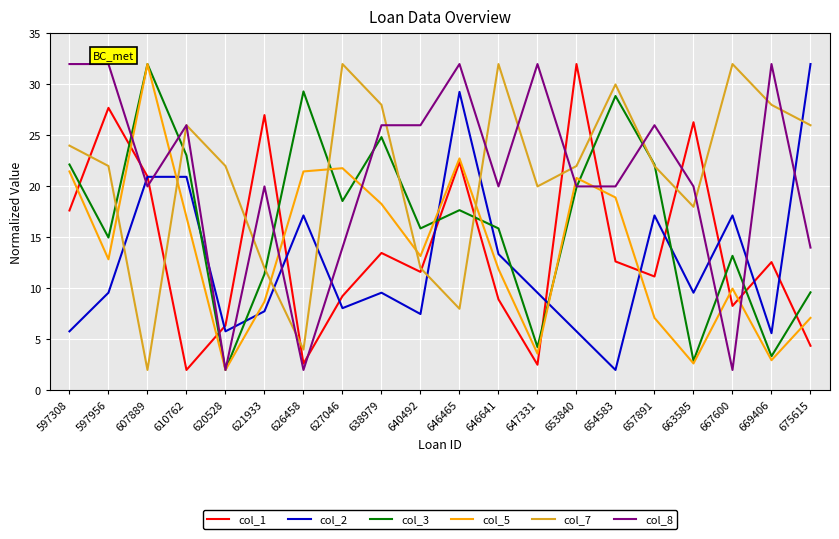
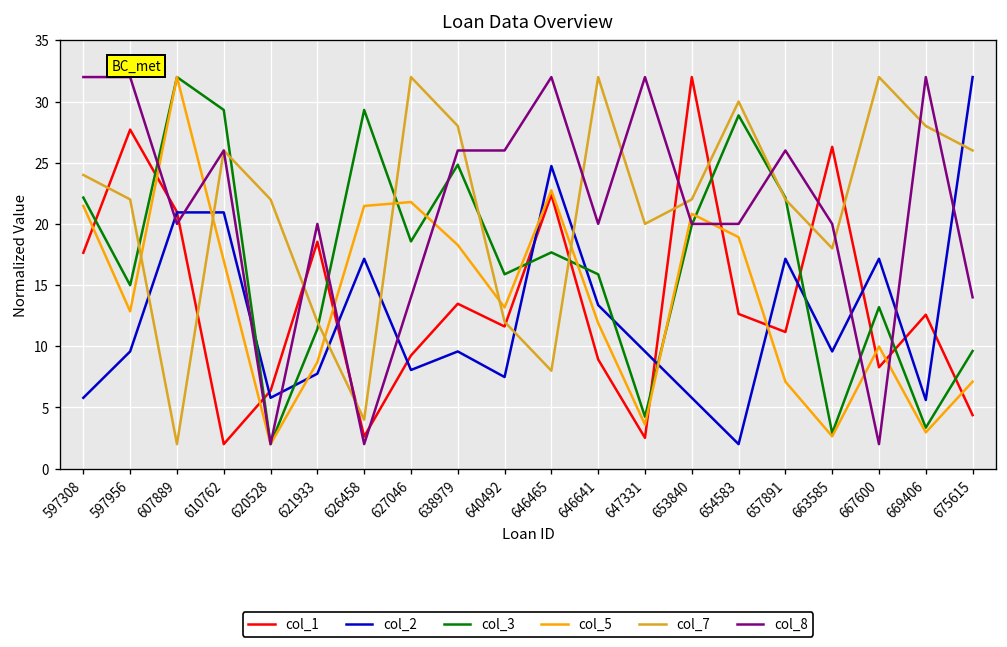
  {
    "col_1": {
      "597308": 17.6,
      "597956": 27.7,
      "610762": 2.0,
      "620528": 6.4,
-     "621933": 27.0,
+     "621933": 18.5,
      "626458": 2.6,
      "627046": 9.2,
      "638979": 13.5,
      "640492": 11.6,
      "646465": 22.4,
      "646641": 8.9,
      "647331": 2.5,
      "653840": 32.0,
      "654583": 12.6,
      "657891": 11.2,
      "663585": 26.3,
      "667600": 8.3,
      "669406": 12.6,
      "675615": 4.4
    },
    "col_2": {
      "597308": 5.8,
      "597956": 9.6,
      "610762": 20.9,
      "620528": 5.8,
      "621933": 7.8,
      "626458": 17.2,
      "627046": 8.1,
      "638979": 9.6,
      "640492": 7.5,
-     "646465": 29.3,
+     "646465": 24.7,
      "646641": 13.4,
      "647331": 9.6,
      "653840": 5.8,
      "654583": 2.0,
      "657891": 17.2,
      "663585": 9.6,
      "667600": 17.2,
      "669406": 5.6,
      "675615": 32.0
    },
    "col_3": {
      "597308": 22.1,
      "597956": 15.0,
-     "610762": 23.0,
+     "610762": 29.3,
      "621933": 11.4,
      "626458": 29.3,
      "627046": 18.6,
      "638979": 24.8,
      "640492": 15.9,
      "646465": 17.7,
      "646641": 15.9,
      "647331": 4.2,
      "654583": 28.9,
      "663585": 2.9,
      "667600": 13.2,
      "669406": 3.3,
      "675615": 9.6
    },
    "col_8": {
      "597308": 32.0,
      "597956": 32.0,
      "607889": 20.0,
      "621933": 20.0,
      "626458": 2.0,
      "627046": 14.0,
      "638979": 26.0,
      "640492": 26.0,
      "646465": 32.0,
      "646641": 20.0,
      "647331": 32.0,
      "654583": 20.0,
      "657891": 26.0,
      "663585": 20.0,
      "667600": 2.0,
      "669406": 32.0,
      "675615": 14.0
    }
  }
